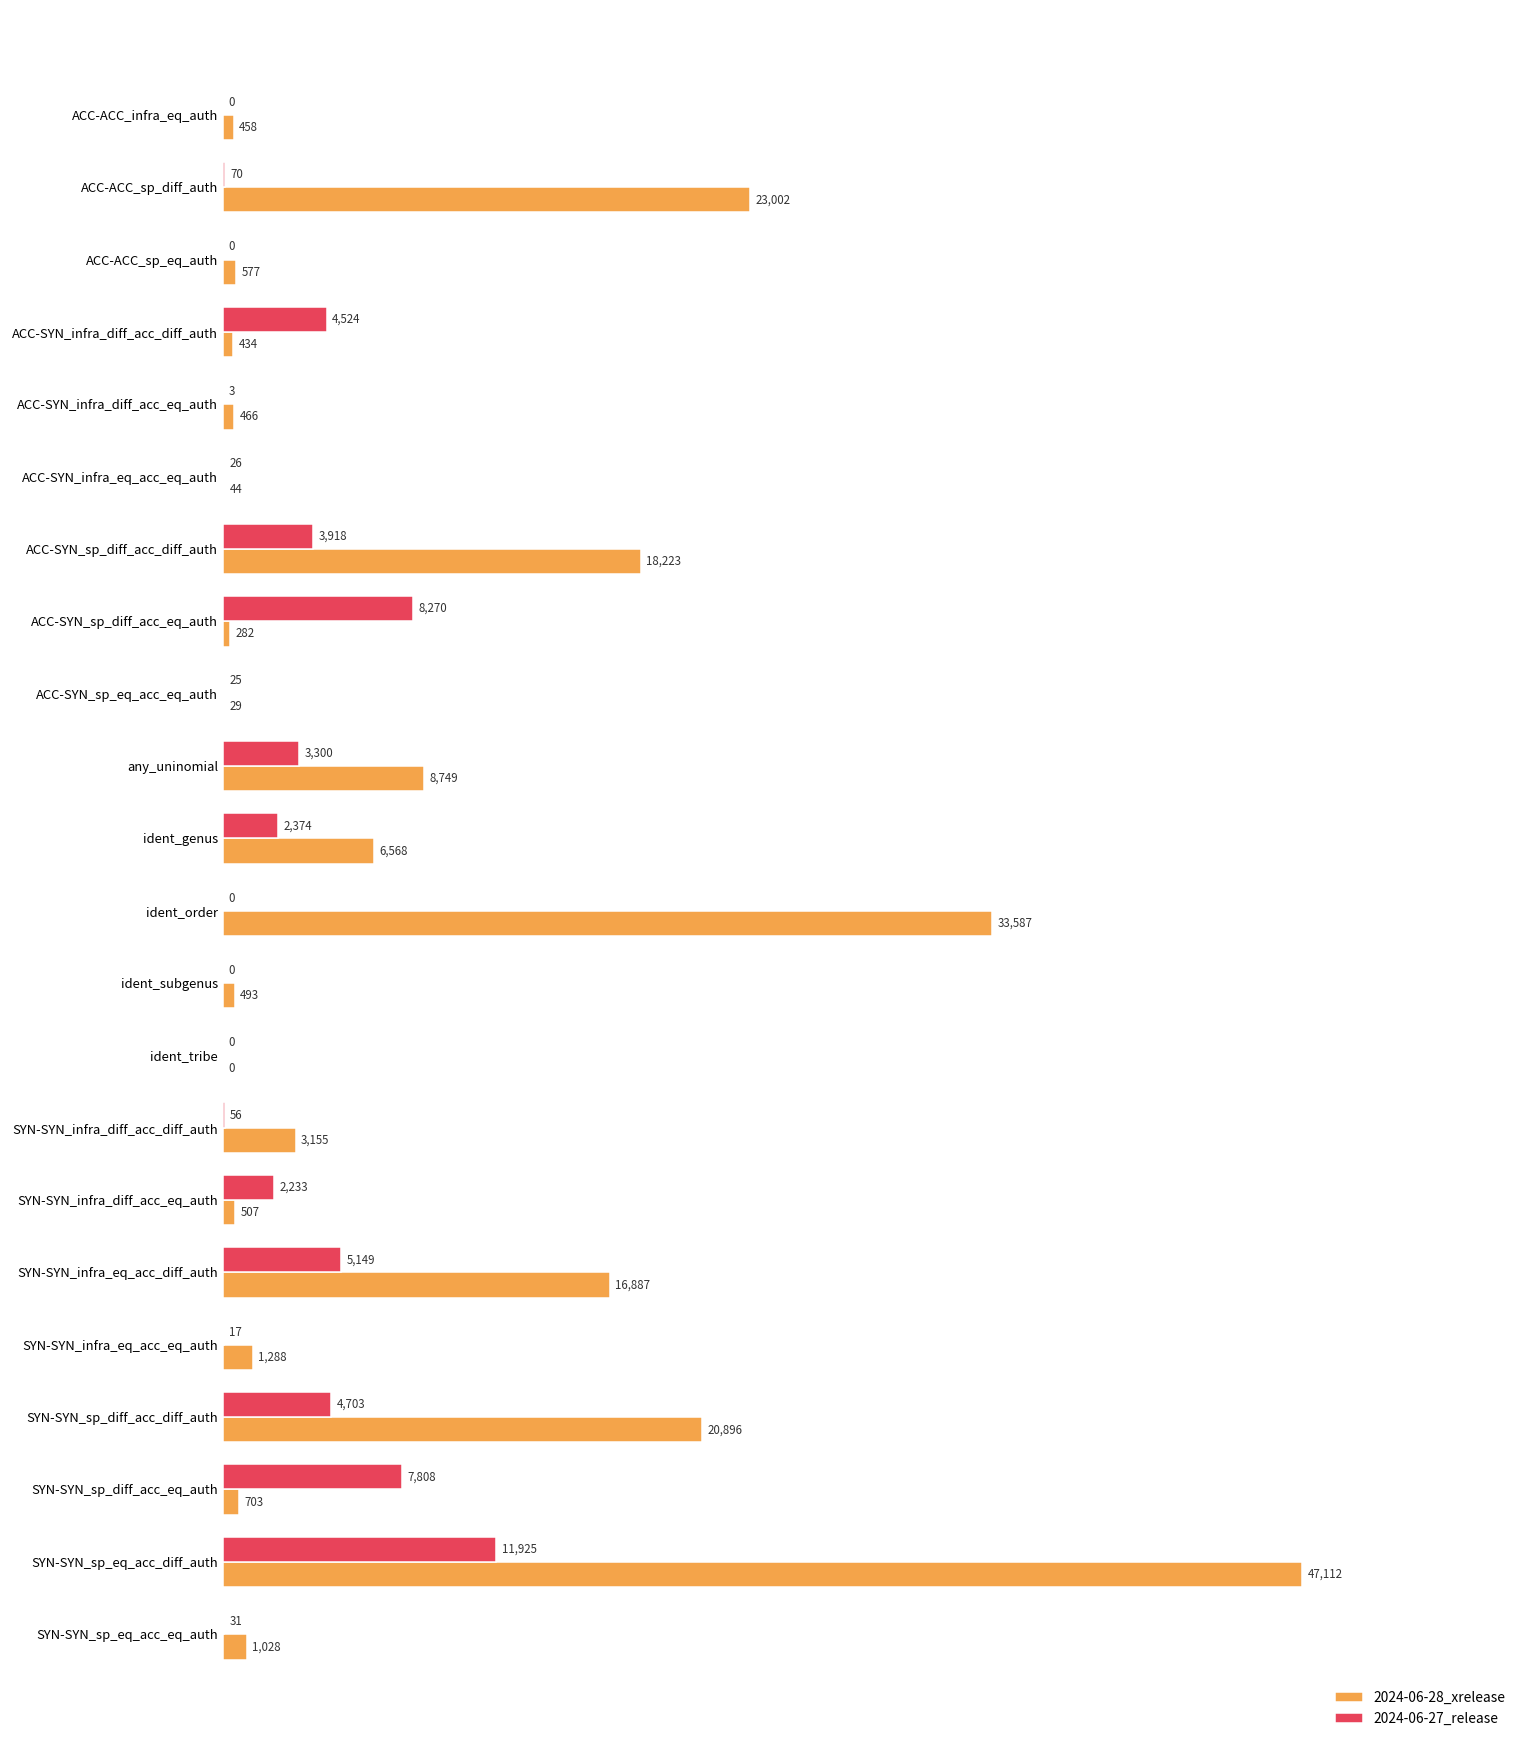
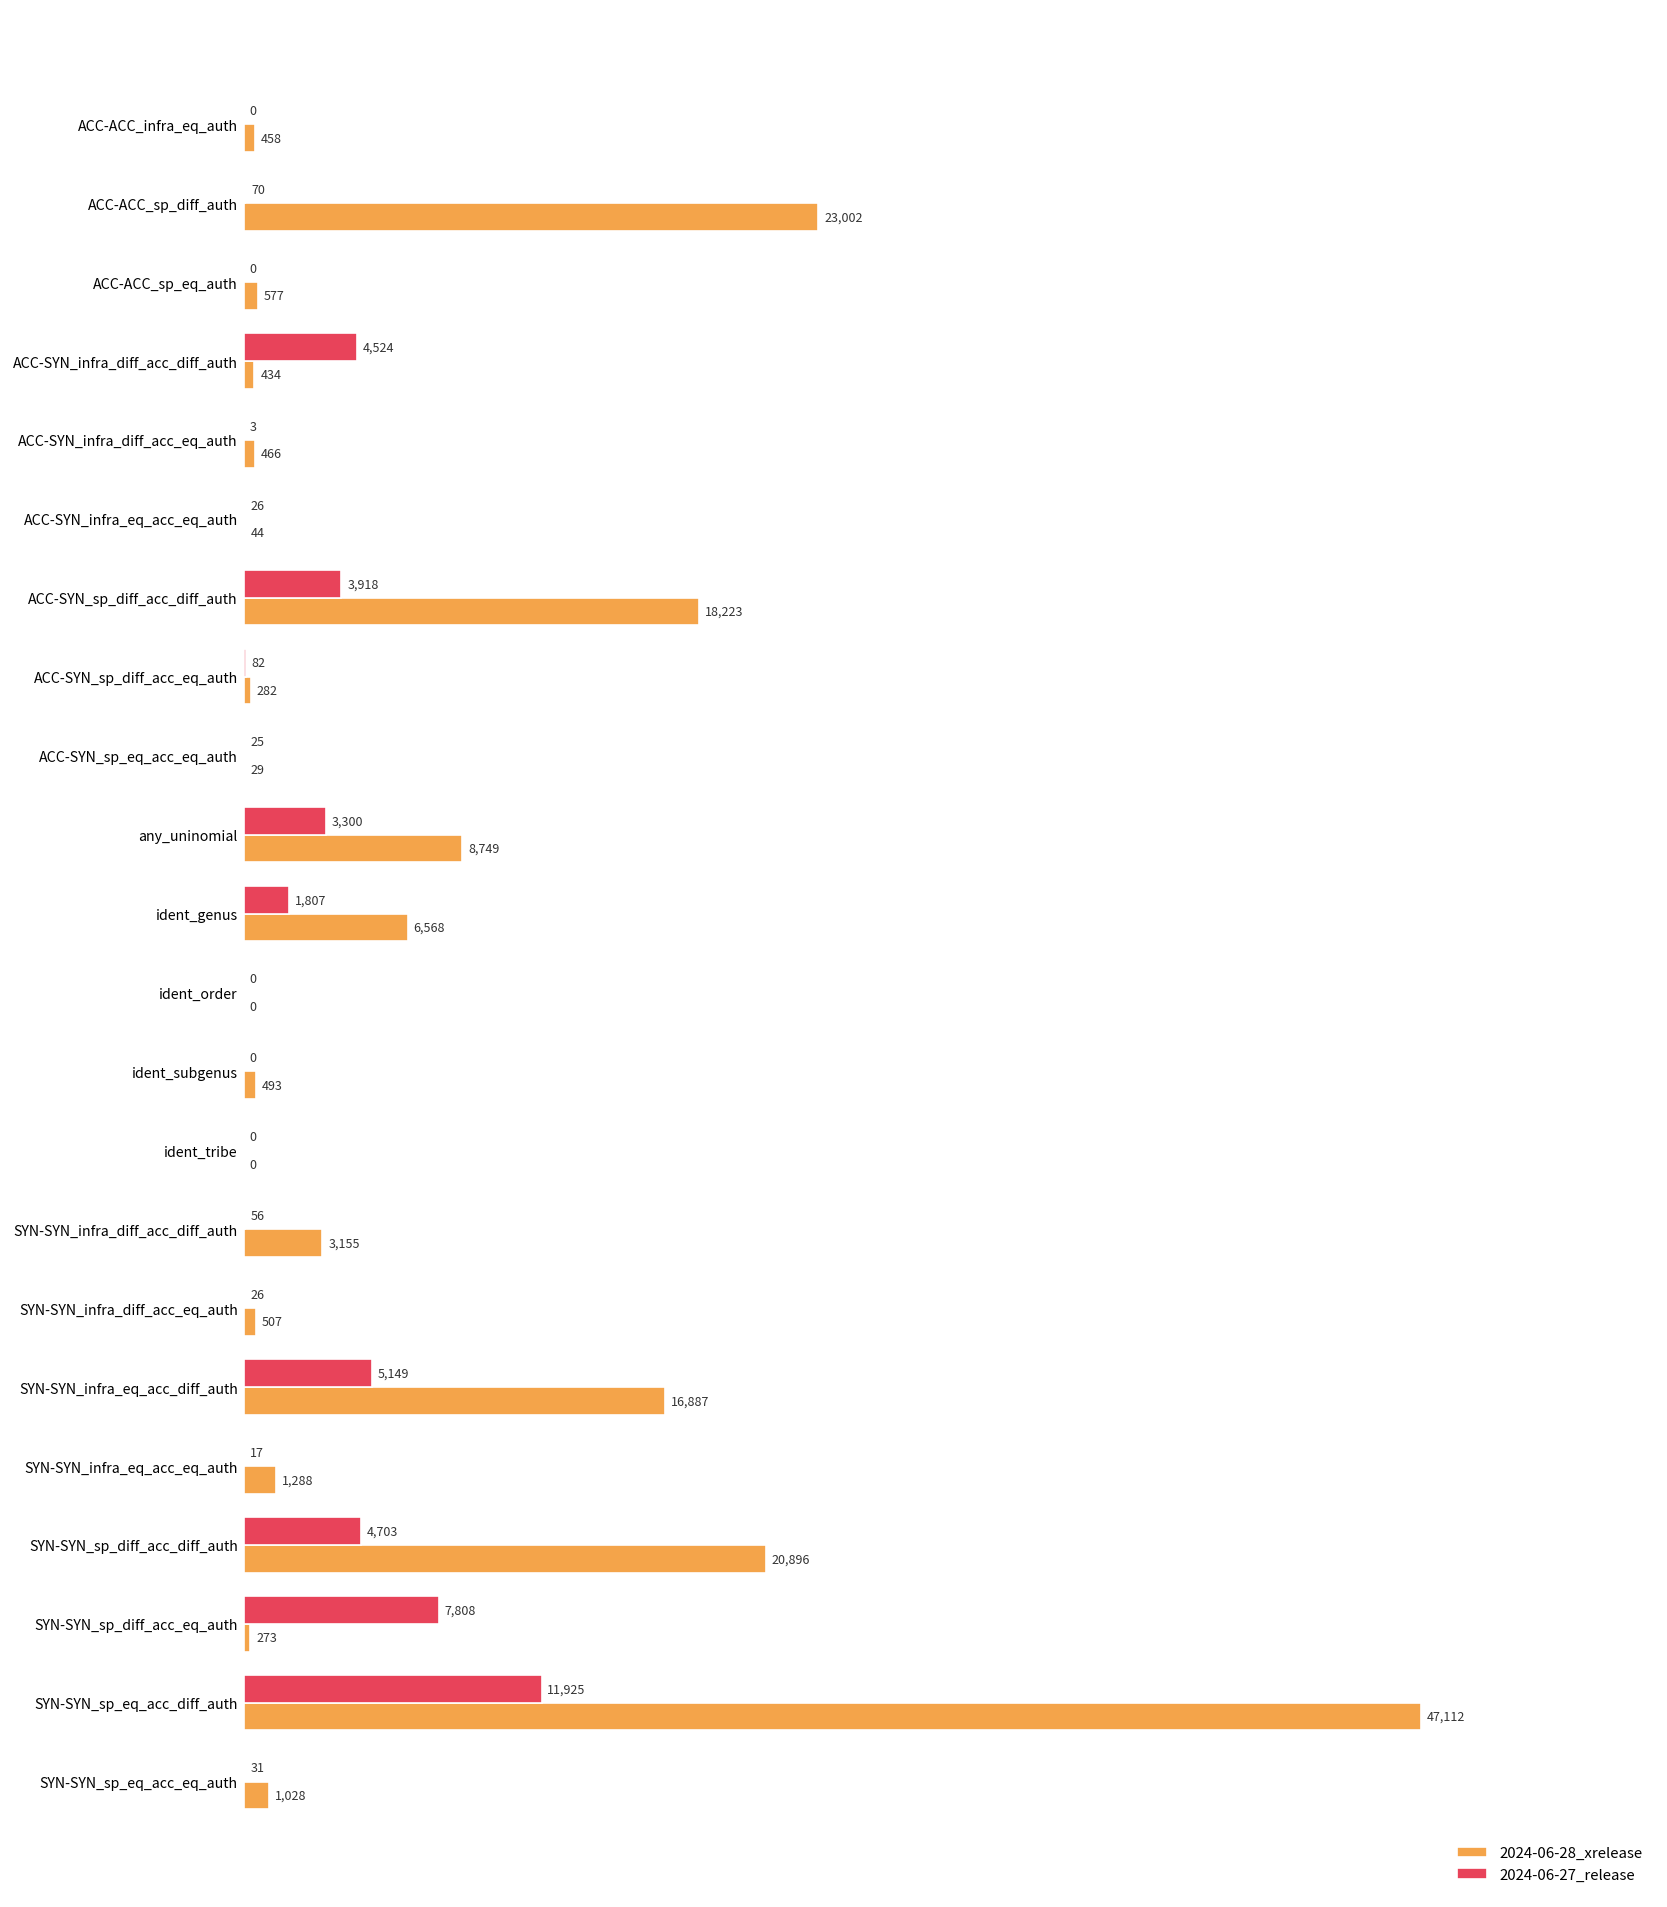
  {
    "2024-06-28_xrelease": {
      "ACC-ACC_infra_eq_auth": "458",
      "ACC-ACC_sp_diff_auth": "23,002",
      "ACC-ACC_sp_eq_auth": "577",
      "ACC-SYN_infra_diff_acc_diff_auth": "434",
      "ACC-SYN_infra_diff_acc_eq_auth": "466",
      "ACC-SYN_infra_eq_acc_eq_auth": "44",
      "ACC-SYN_sp_diff_acc_diff_auth": "18,223",
      "ACC-SYN_sp_diff_acc_eq_auth": "282",
      "ACC-SYN_sp_eq_acc_eq_auth": "29",
      "any_uninomial": "8,749",
      "ident_genus": "6,568",
-     "ident_order": "33,587",
+     "ident_order": "0",
      "ident_subgenus": "493",
      "ident_tribe": "0",
      "SYN-SYN_infra_diff_acc_diff_auth": "3,155",
      "SYN-SYN_infra_diff_acc_eq_auth": "507",
      "SYN-SYN_infra_eq_acc_diff_auth": "16,887",
      "SYN-SYN_infra_eq_acc_eq_auth": "1,288",
      "SYN-SYN_sp_diff_acc_diff_auth": "20,896",
-     "SYN-SYN_sp_diff_acc_eq_auth": "703",
+     "SYN-SYN_sp_diff_acc_eq_auth": "273",
      "SYN-SYN_sp_eq_acc_diff_auth": "47,112",
      "SYN-SYN_sp_eq_acc_eq_auth": "1,028"
    },
    "2024-06-27_release": {
      "ACC-ACC_infra_eq_auth": "0",
      "ACC-ACC_sp_diff_auth": "70",
      "ACC-ACC_sp_eq_auth": "0",
      "ACC-SYN_infra_diff_acc_diff_auth": "4,524",
      "ACC-SYN_infra_diff_acc_eq_auth": "3",
      "ACC-SYN_infra_eq_acc_eq_auth": "26",
      "ACC-SYN_sp_diff_acc_diff_auth": "3,918",
-     "ACC-SYN_sp_diff_acc_eq_auth": "8,270",
+     "ACC-SYN_sp_diff_acc_eq_auth": "82",
      "ACC-SYN_sp_eq_acc_eq_auth": "25",
      "any_uninomial": "3,300",
-     "ident_genus": "2,374",
+     "ident_genus": "1,807",
      "ident_order": "0",
      "ident_subgenus": "0",
      "ident_tribe": "0",
      "SYN-SYN_infra_diff_acc_diff_auth": "56",
-     "SYN-SYN_infra_diff_acc_eq_auth": "2,233",
+     "SYN-SYN_infra_diff_acc_eq_auth": "26",
      "SYN-SYN_infra_eq_acc_diff_auth": "5,149",
      "SYN-SYN_infra_eq_acc_eq_auth": "17",
      "SYN-SYN_sp_diff_acc_diff_auth": "4,703",
      "SYN-SYN_sp_diff_acc_eq_auth": "7,808",
      "SYN-SYN_sp_eq_acc_diff_auth": "11,925",
      "SYN-SYN_sp_eq_acc_eq_auth": "31"
    }
  }
